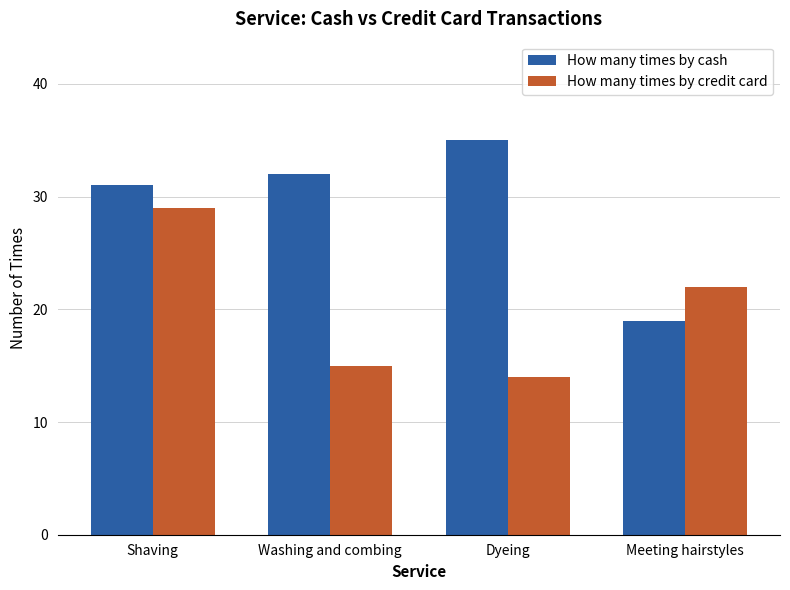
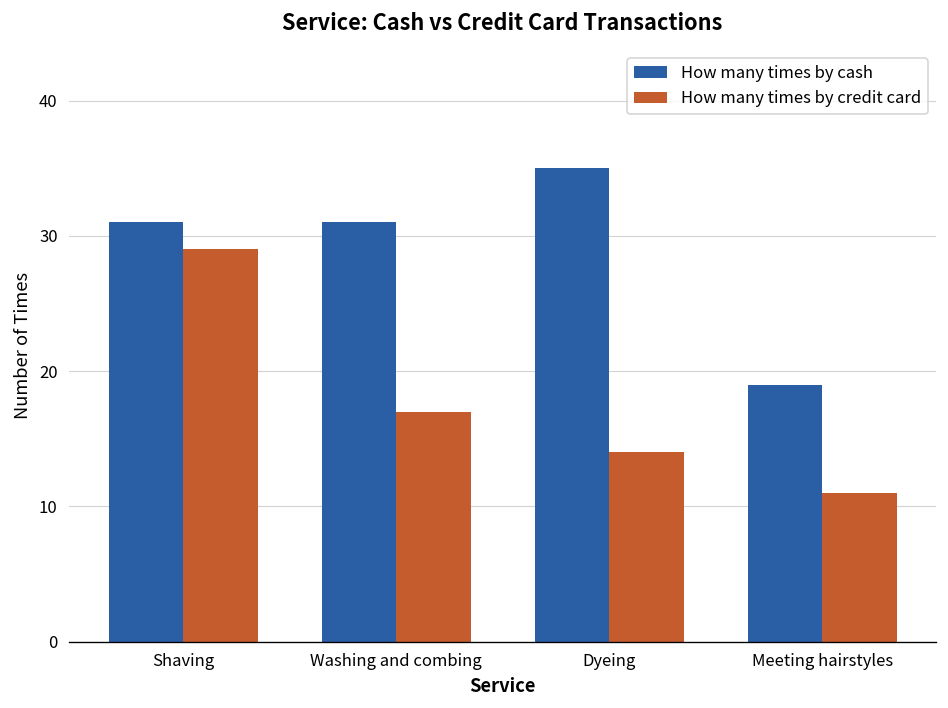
  {
    "How many times by cash": {
      "Shaving": 31,
-     "Washing and combing": 32,
+     "Washing and combing": 31,
      "Dyeing": 35,
      "Meeting hairstyles": 19
    },
    "How many times by credit card": {
      "Shaving": 29,
-     "Washing and combing": 15,
+     "Washing and combing": 17,
      "Dyeing": 14,
-     "Meeting hairstyles": 22
+     "Meeting hairstyles": 11
    }
  }
